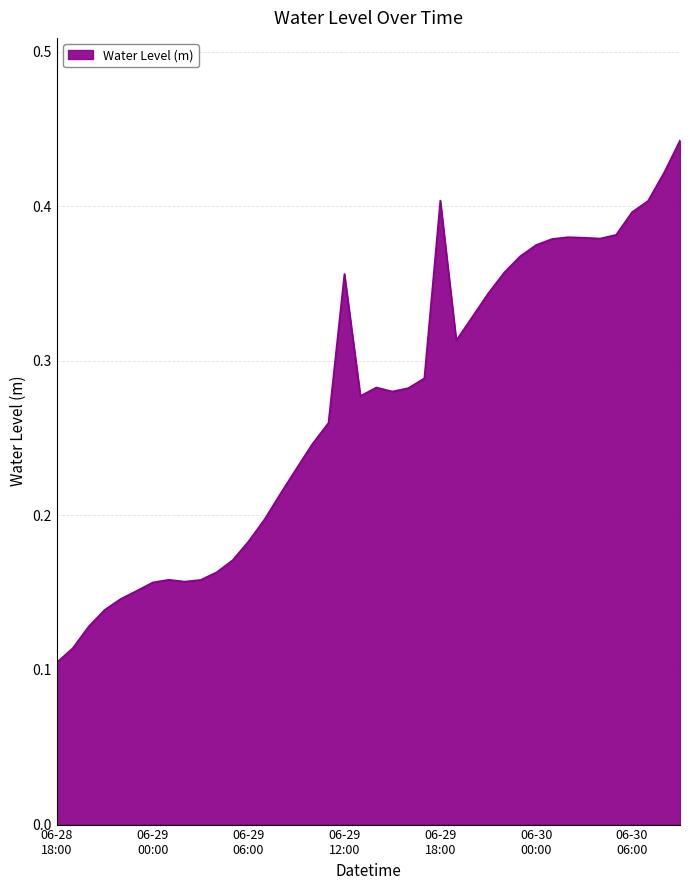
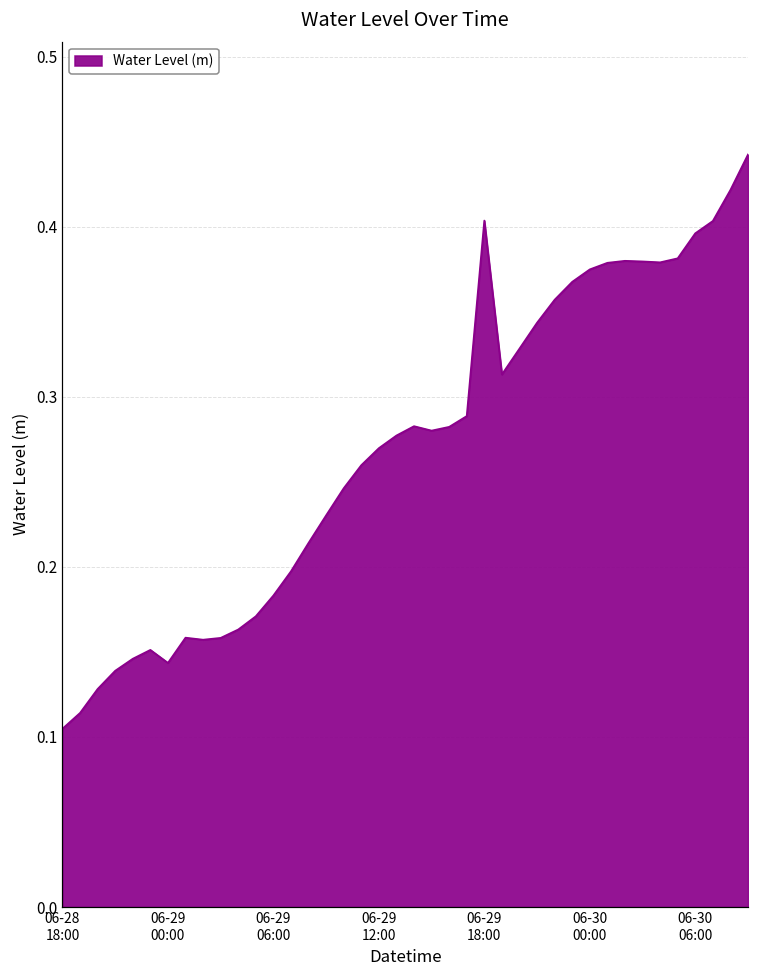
  {
    "06-28 18:00": 0.105,
-   "06-29 00:00": 0.157,
+   "06-29 00:00": 0.144,
    "06-29 06:00": 0.183,
-   "06-29 12:00": 0.356,
+   "06-29 12:00": 0.270,
    "06-29 18:00": 0.404,
    "06-30 00:00": 0.375,
    "06-30 06:00": 0.396
  }
